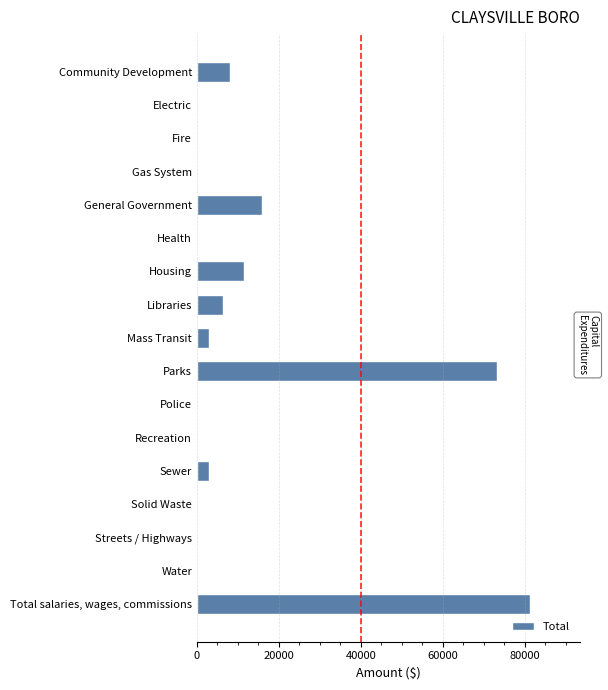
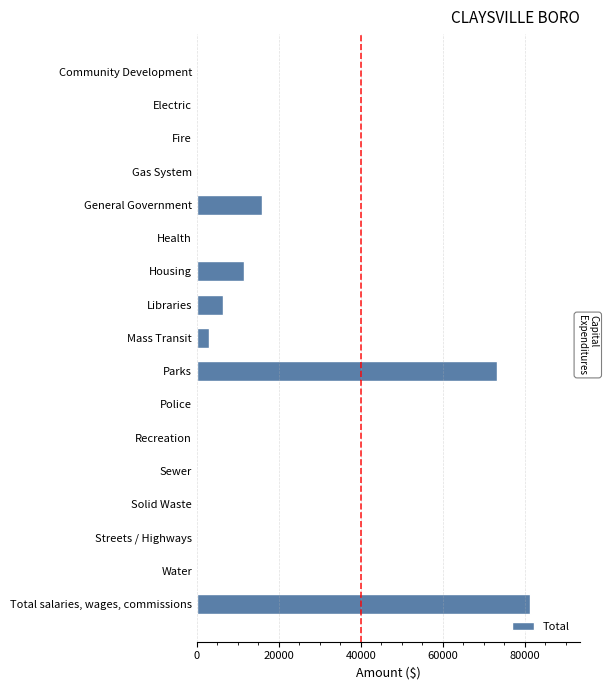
  {
-   "Community Development": 8000,
+   "Community Development": 0,
    "Electric": 0,
    "Fire": 0,
    "Gas System": 0,
    "General Government": 16000,
    "Health": 0,
    "Housing": 12000,
    "Libraries": 6000,
    "Mass Transit": 3000,
    "Parks": 73000,
    "Police": 0,
    "Recreation": 0,
-   "Sewer": 3000,
+   "Sewer": 0,
    "Solid Waste": 0,
    "Streets / Highways": 0,
    "Water": 0,
    "Total salaries, wages, commissions": 81000
  }
